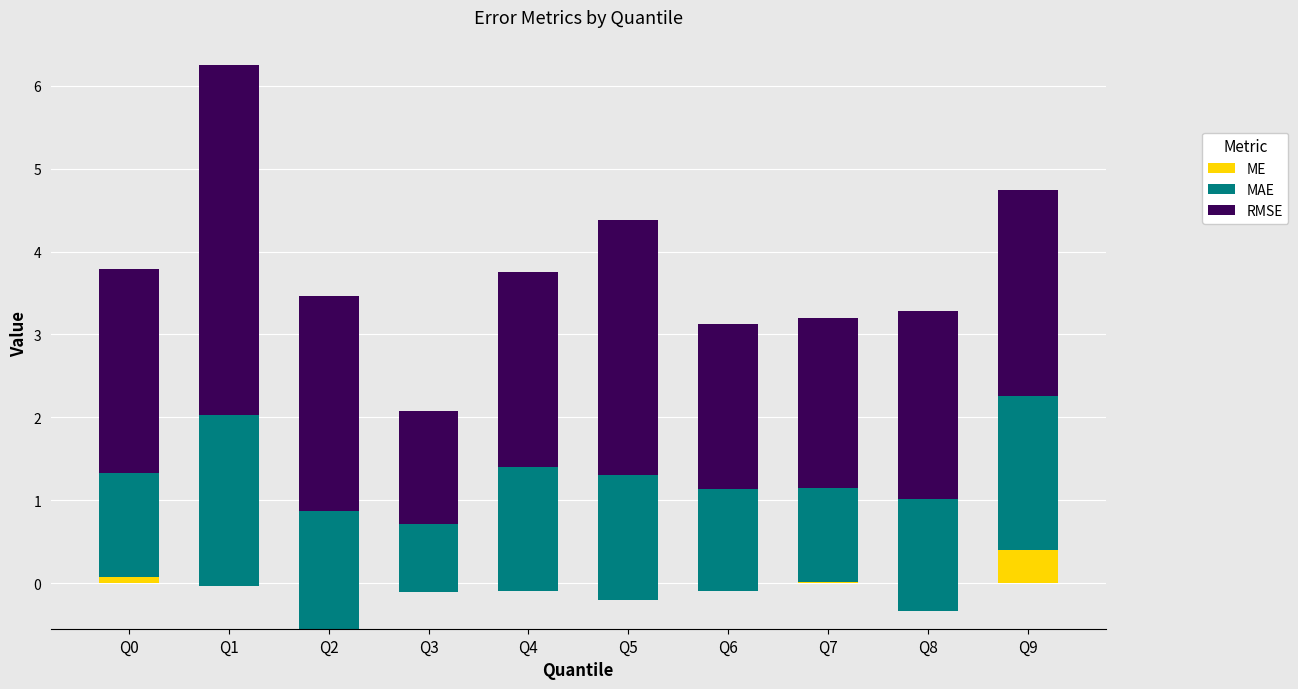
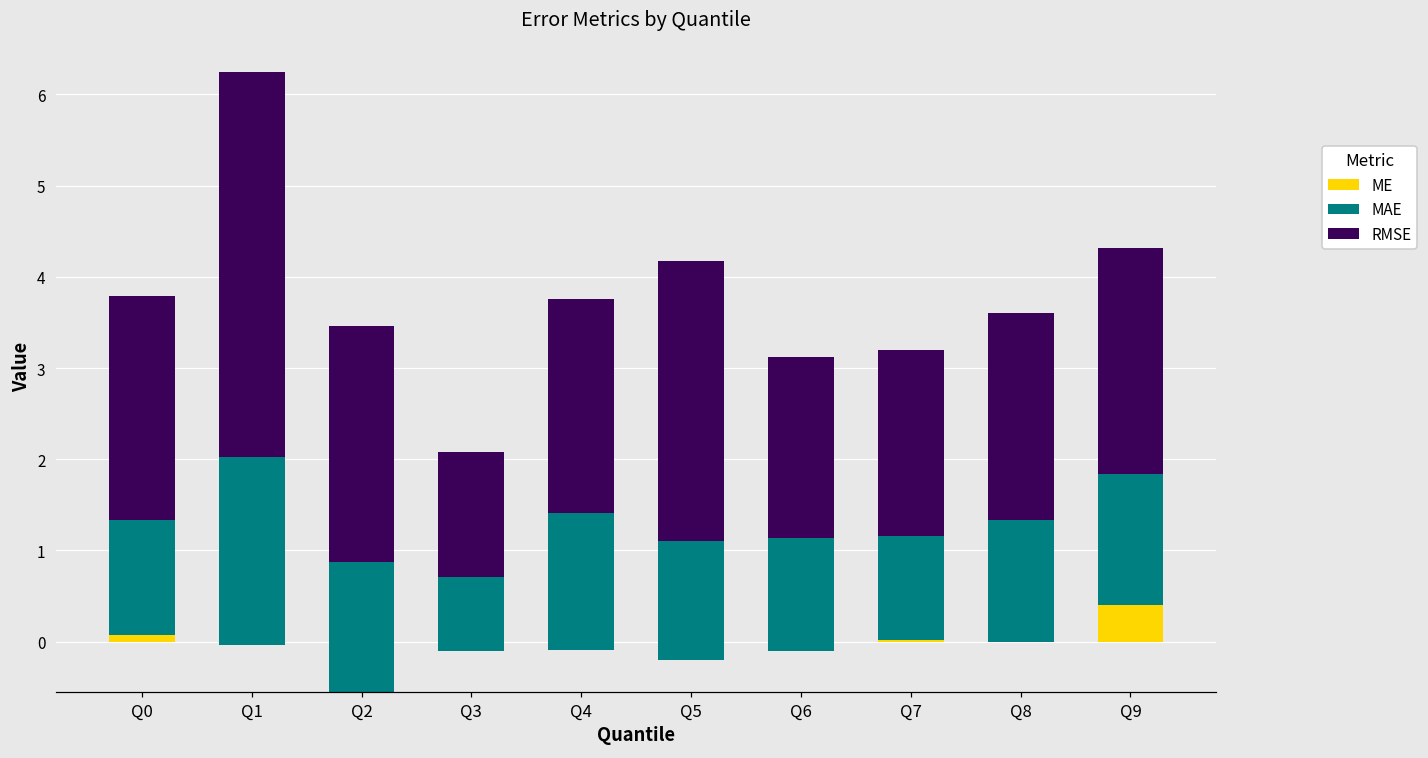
  {
    "ME": {
      "Q0": 0.1,
      "Q1": 0.0,
      "Q2": -0.5,
      "Q3": -0.1,
      "Q4": -0.1,
      "Q5": -0.2,
      "Q6": -0.1,
-     "Q8": -0.3,
+     "Q8": 0.0,
      "Q9": 0.4
    },
    "MAE": {
      "Q0": 1.3,
      "Q1": 2.1,
      "Q2": 1.4,
      "Q3": 0.8,
      "Q4": 1.5,
-     "Q5": 1.5,
+     "Q5": 1.3,
      "Q6": 1.2,
      "Q7": 1.1,
      "Q8": 1.3,
-     "Q9": 1.9
+     "Q9": 1.4
    },
    "RMSE": {
      "Q0": 2.5,
      "Q1": 4.2,
      "Q2": 2.6,
      "Q3": 1.4,
      "Q4": 2.3,
      "Q5": 3.1,
      "Q6": 2.0,
      "Q7": 2.0,
      "Q8": 2.3,
      "Q9": 2.5
    }
  }
